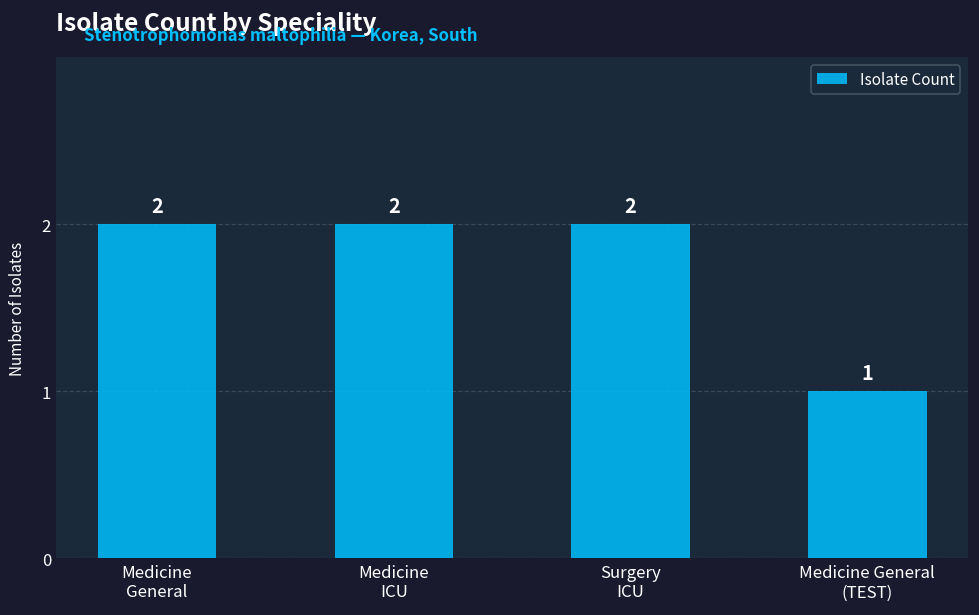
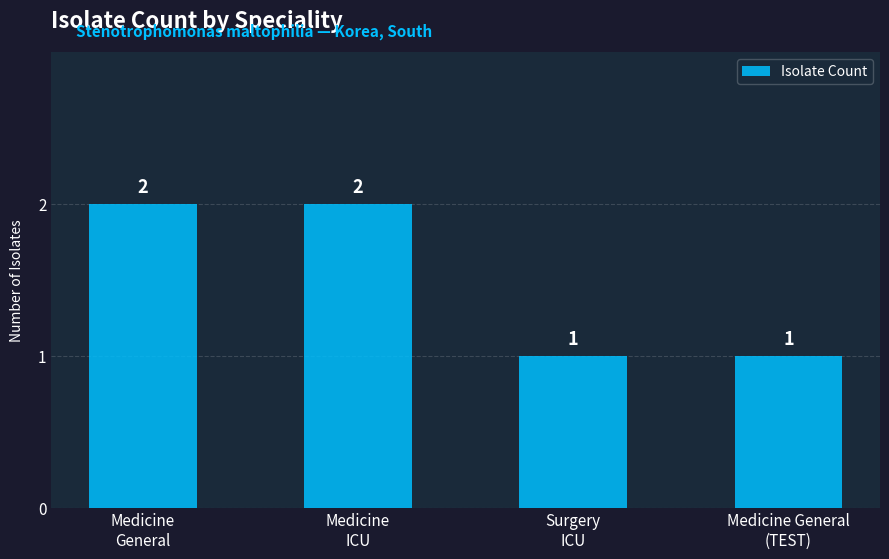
  {
    "Medicine General": 2,
    "Medicine ICU": 2,
-   "Surgery ICU": 2,
+   "Surgery ICU": 1,
    "Medicine General (TEST)": 1
  }
